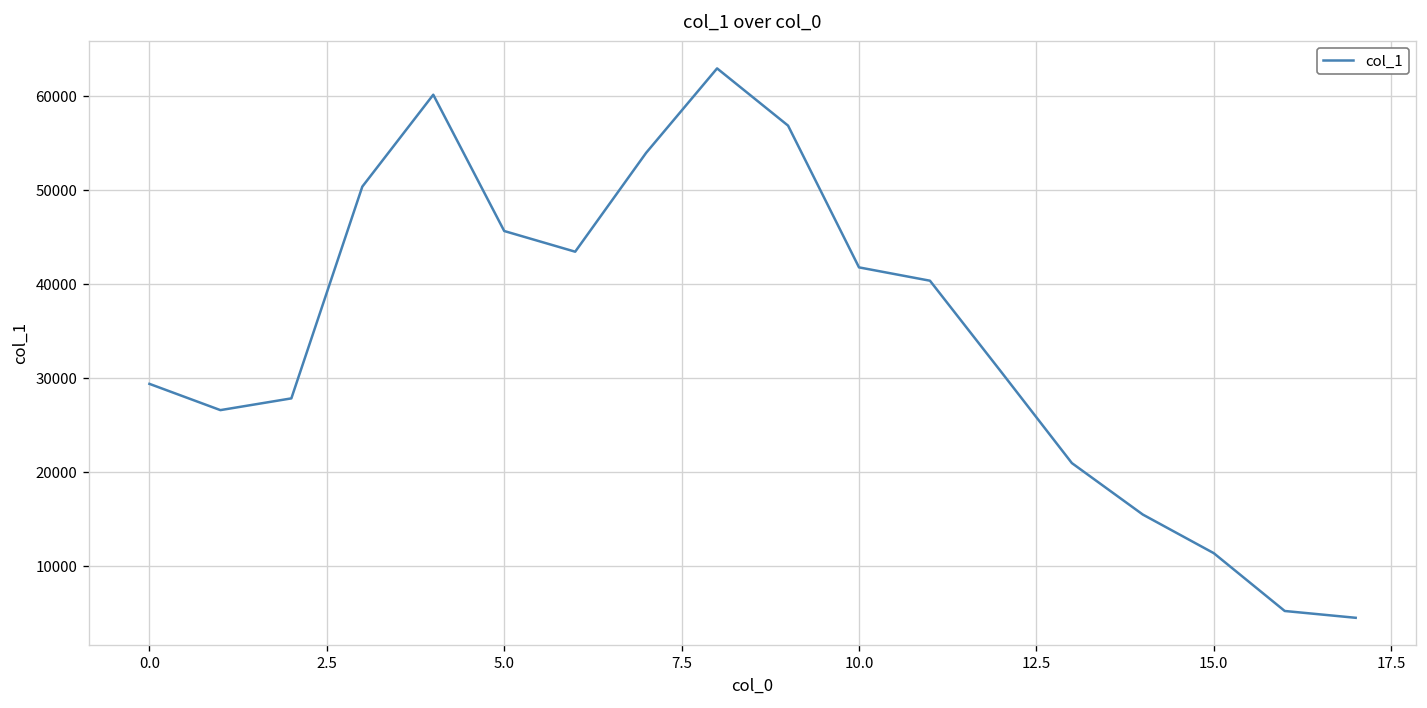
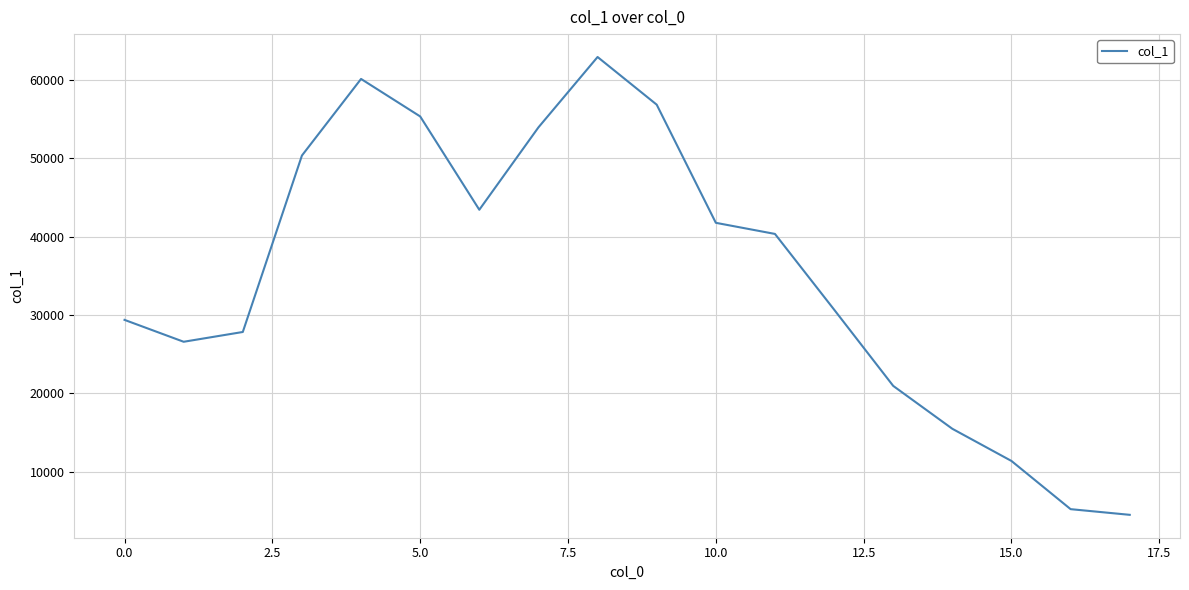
  {
    "0.0": 29000,
-   "5.0": 46000,
+   "5.0": 55000,
    "10.0": 42000,
    "15.0": 11000
  }
